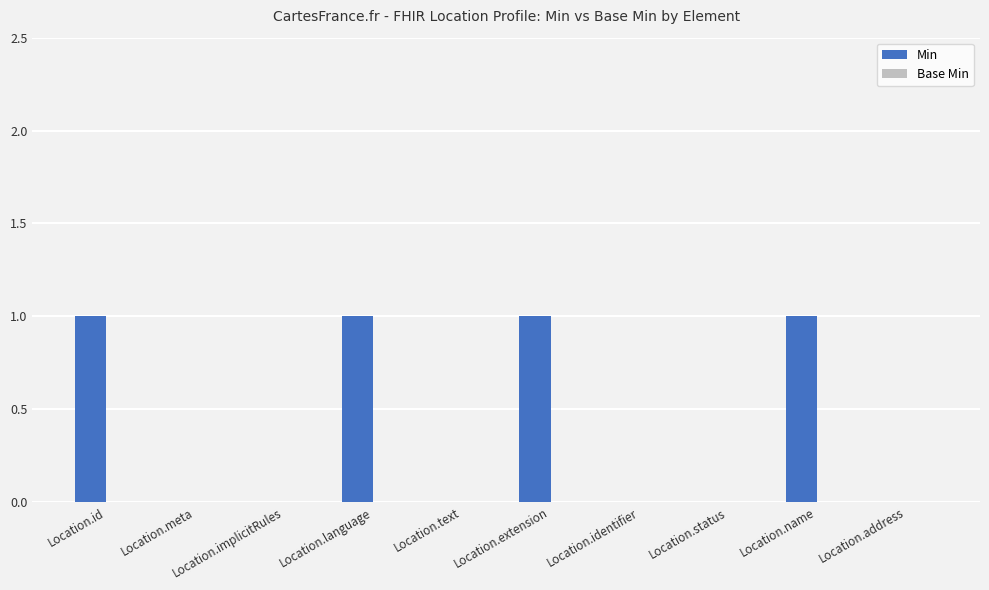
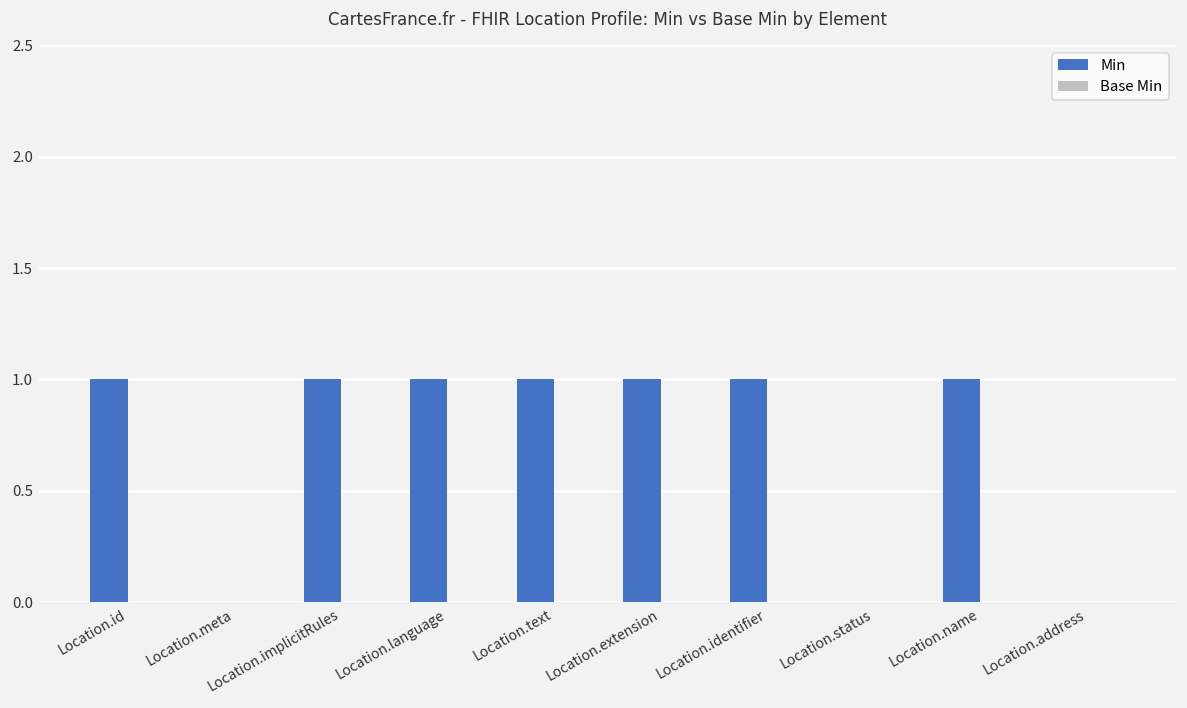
  {
    "Min": {
      "Location.id": 1,
      "Location.meta": 0,
-     "Location.implicitRules": 0,
+     "Location.implicitRules": 1,
      "Location.language": 1,
-     "Location.text": 0,
+     "Location.text": 1,
      "Location.extension": 1,
-     "Location.identifier": 0,
+     "Location.identifier": 1,
      "Location.status": 0,
      "Location.name": 1,
      "Location.address": 0
    },
    "Base Min": {
      "Location.id": 0,
      "Location.meta": 0,
      "Location.implicitRules": 0,
      "Location.language": 0,
      "Location.text": 0,
      "Location.extension": 0,
      "Location.identifier": 0,
      "Location.status": 0,
      "Location.name": 0,
      "Location.address": 0
    }
  }
